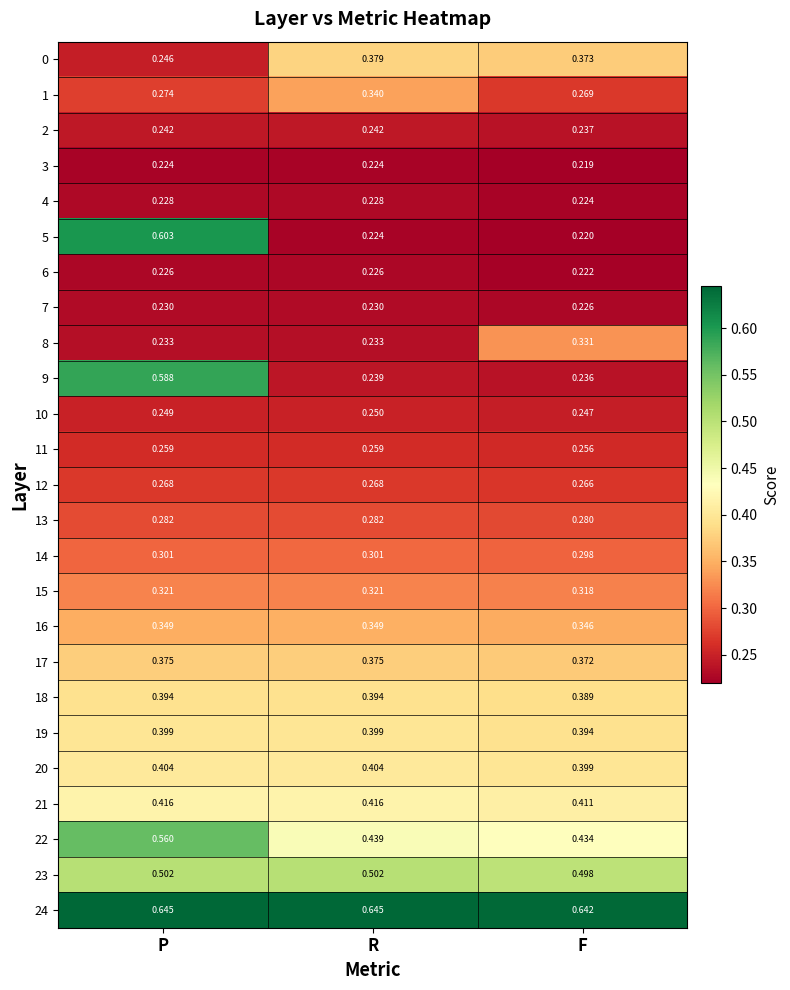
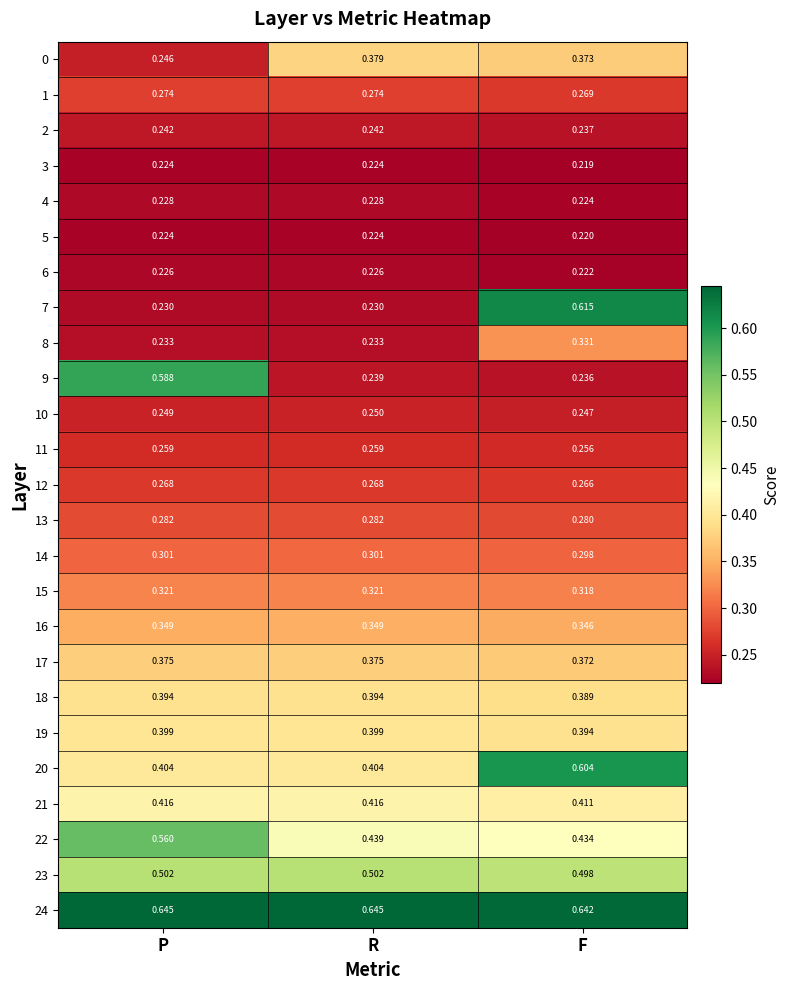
  {
    "0": {
      "P": 0.246,
      "R": 0.379,
      "F": 0.373
    },
    "1": {
      "P": 0.274,
-     "R": 0.340,
+     "R": 0.274,
      "F": 0.269
    },
    "2": {
      "P": 0.242,
      "R": 0.242,
      "F": 0.237
    },
    "3": {
      "P": 0.224,
      "R": 0.224,
      "F": 0.219
    },
    "4": {
      "P": 0.228,
      "R": 0.228,
      "F": 0.224
    },
    "5": {
-     "P": 0.603,
+     "P": 0.224,
      "R": 0.224,
      "F": 0.220
    },
    "6": {
      "P": 0.226,
      "R": 0.226,
      "F": 0.222
    },
    "7": {
      "P": 0.230,
      "R": 0.230,
-     "F": 0.226
+     "F": 0.615
    },
    "8": {
      "P": 0.233,
      "R": 0.233,
      "F": 0.331
    },
    "9": {
      "P": 0.588,
      "R": 0.239,
      "F": 0.236
    },
    "10": {
      "P": 0.249,
      "R": 0.250,
      "F": 0.247
    },
    "11": {
      "P": 0.259,
      "R": 0.259,
      "F": 0.256
    },
    "12": {
      "P": 0.268,
      "R": 0.268,
      "F": 0.266
    },
    "13": {
      "P": 0.282,
      "R": 0.282,
      "F": 0.280
    },
    "14": {
      "P": 0.301,
      "R": 0.301,
      "F": 0.298
    },
    "15": {
      "P": 0.321,
      "R": 0.321,
      "F": 0.318
    },
    "16": {
      "P": 0.349,
      "R": 0.349,
      "F": 0.346
    },
    "17": {
      "P": 0.375,
      "R": 0.375,
      "F": 0.372
    },
    "18": {
      "P": 0.394,
      "R": 0.394,
      "F": 0.389
    },
    "19": {
      "P": 0.399,
      "R": 0.399,
      "F": 0.394
    },
    "20": {
      "P": 0.404,
      "R": 0.404,
-     "F": 0.399
+     "F": 0.604
    },
    "21": {
      "P": 0.416,
      "R": 0.416,
      "F": 0.411
    },
    "22": {
      "P": 0.560,
      "R": 0.439,
      "F": 0.434
    },
    "23": {
      "P": 0.502,
      "R": 0.502,
      "F": 0.498
    },
    "24": {
      "P": 0.645,
      "R": 0.645,
      "F": 0.642
    }
  }
